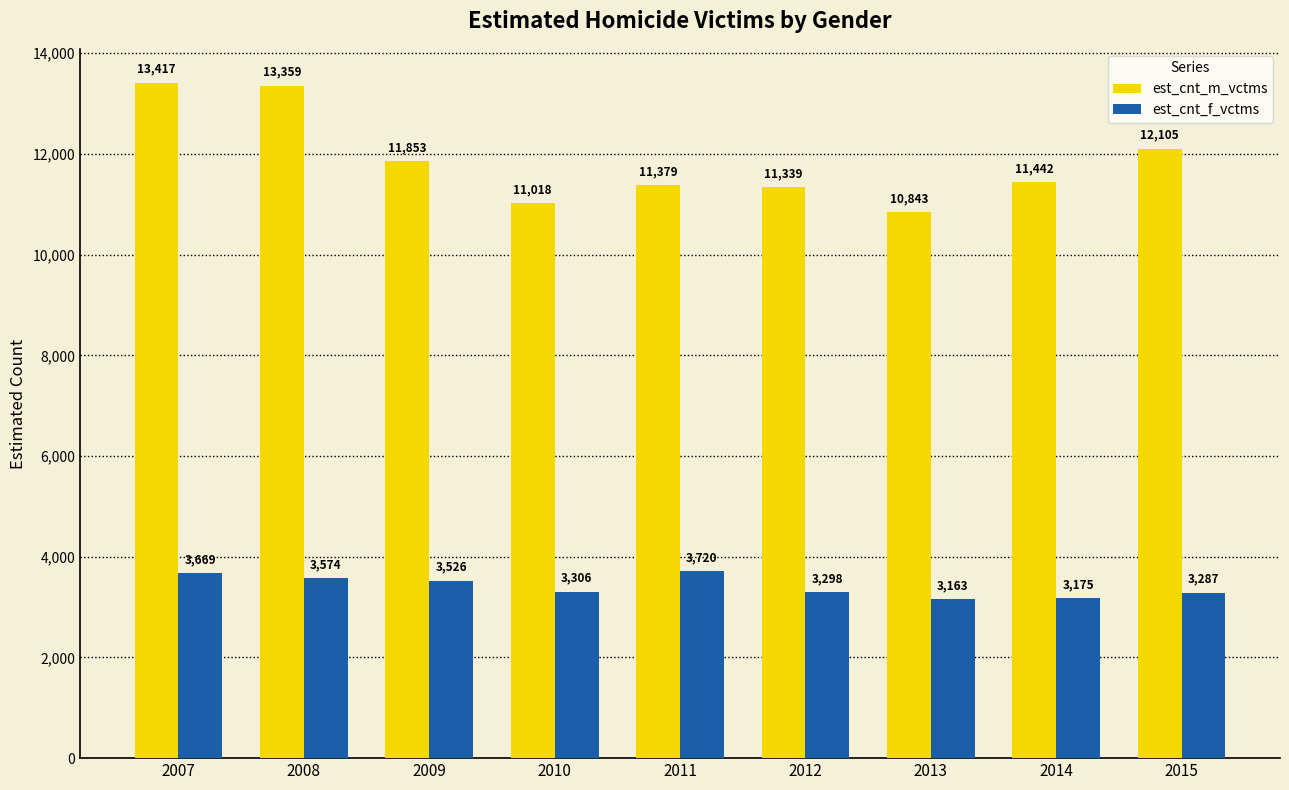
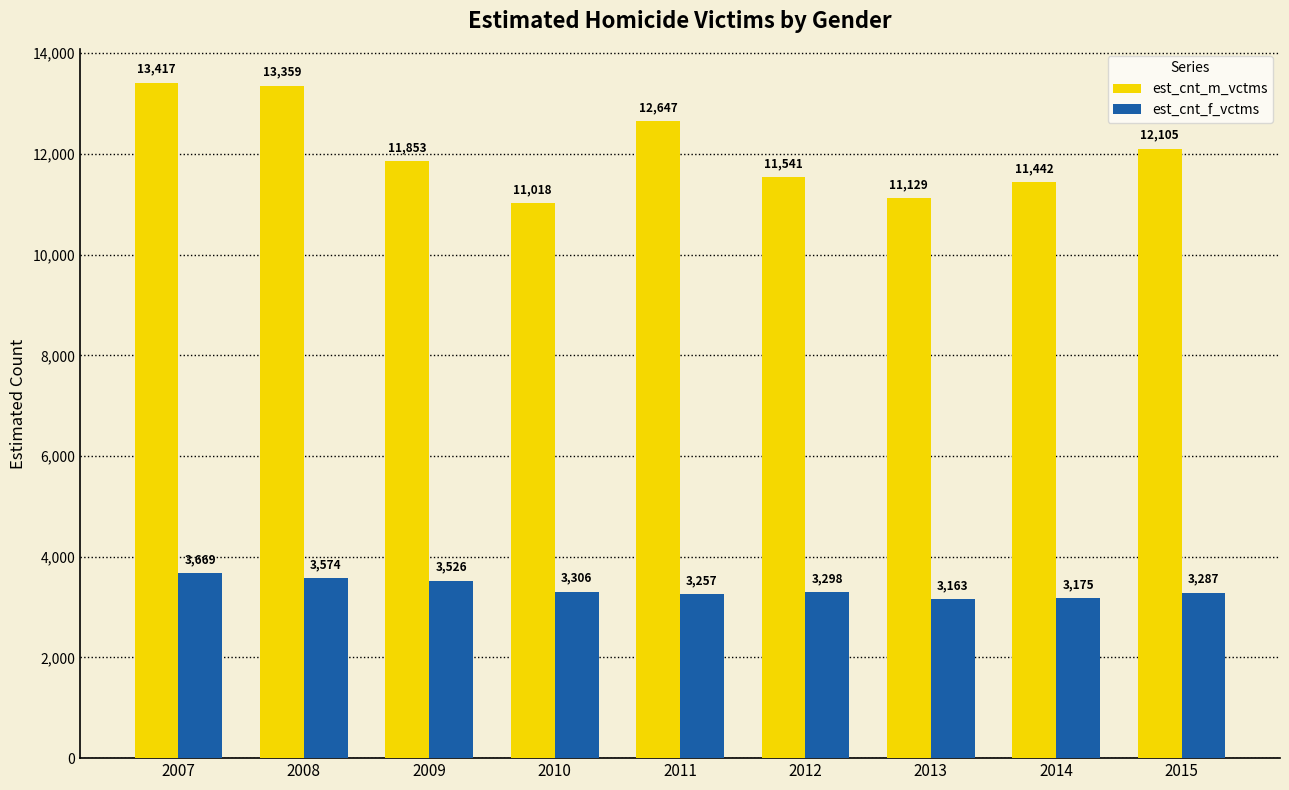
  {
    "est_cnt_m_vctms": {
      "2007": "13,417",
      "2008": "13,359",
      "2009": "11,853",
      "2010": "11,018",
-     "2011": "11,379",
-     "2012": "11,339",
-     "2013": "10,843",
+     "2011": "12,647",
+     "2012": "11,541",
+     "2013": "11,129",
      "2014": "11,442",
      "2015": "12,105"
    },
    "est_cnt_f_vctms": {
      "2007": "3,669",
      "2008": "3,574",
      "2009": "3,526",
      "2010": "3,306",
-     "2011": "3,720",
+     "2011": "3,257",
      "2012": "3,298",
      "2013": "3,163",
      "2014": "3,175",
      "2015": "3,287"
    }
  }
